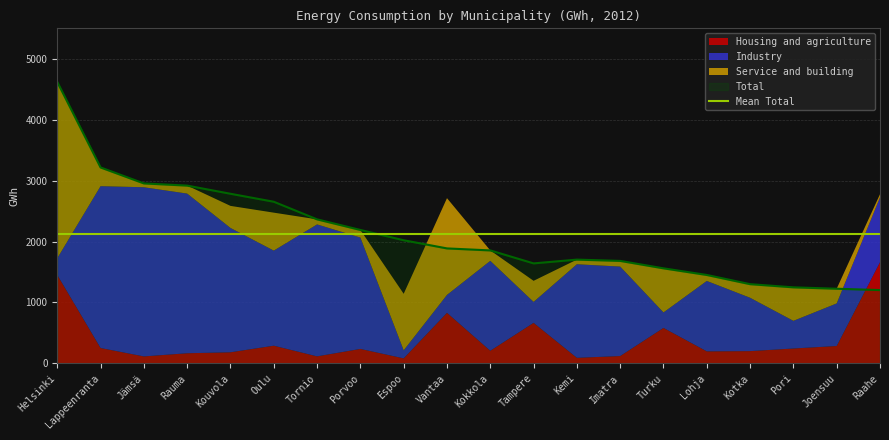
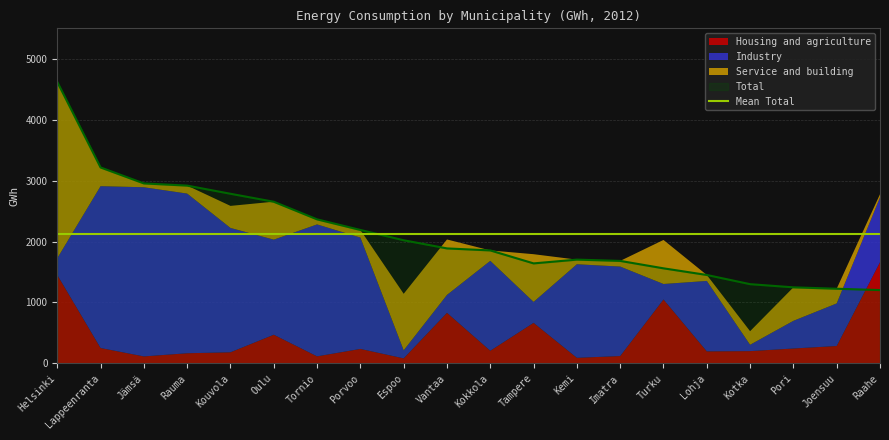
  {
    "Housing and agriculture": {
      "Helsinki": 1500,
      "Lappeenranta": 300,
      "Jämsä": 100,
      "Rauma": 200,
      "Kouvola": 200,
-     "Oulu": 300,
+     "Oulu": 500,
      "Tornio": 100,
      "Porvoo": 200,
      "Espoo": 100,
      "Vantaa": 800,
      "Kokkola": 200,
      "Tampere": 700,
      "Kemi": 100,
      "Imatra": 100,
-     "Turku": 600,
+     "Turku": 1000,
      "Lohja": 200,
      "Kotka": 200,
      "Pori": 200,
      "Joensuu": 300,
      "Raahe": 1700
    },
    "Industry": {
      "Helsinki": 300,
      "Lappeenranta": 2700,
      "Jämsä": 2800,
      "Rauma": 2600,
      "Kouvola": 2000,
      "Oulu": 1600,
      "Tornio": 2200,
      "Porvoo": 1800,
      "Espoo": 100,
      "Vantaa": 300,
      "Kokkola": 1500,
      "Tampere": 300,
      "Kemi": 1500,
      "Imatra": 1500,
      "Turku": 300,
      "Lohja": 1200,
-     "Kotka": 900,
+     "Kotka": 100,
      "Pori": 500,
      "Joensuu": 700,
      "Raahe": 1100
    },
    "Service and building": {
      "Kouvola": 400,
      "Espoo": 900,
-     "Vantaa": 1600,
-     "Tampere": 300,
+     "Vantaa": 900,
+     "Tampere": 800,
      "Raahe": 100
    },
    "Total": {
      "Kouvola": 2800,
      "Espoo": 2000,
      "Vantaa": 1900,
      "Tampere": 1600,
      "Raahe": 1200
    }
  }
